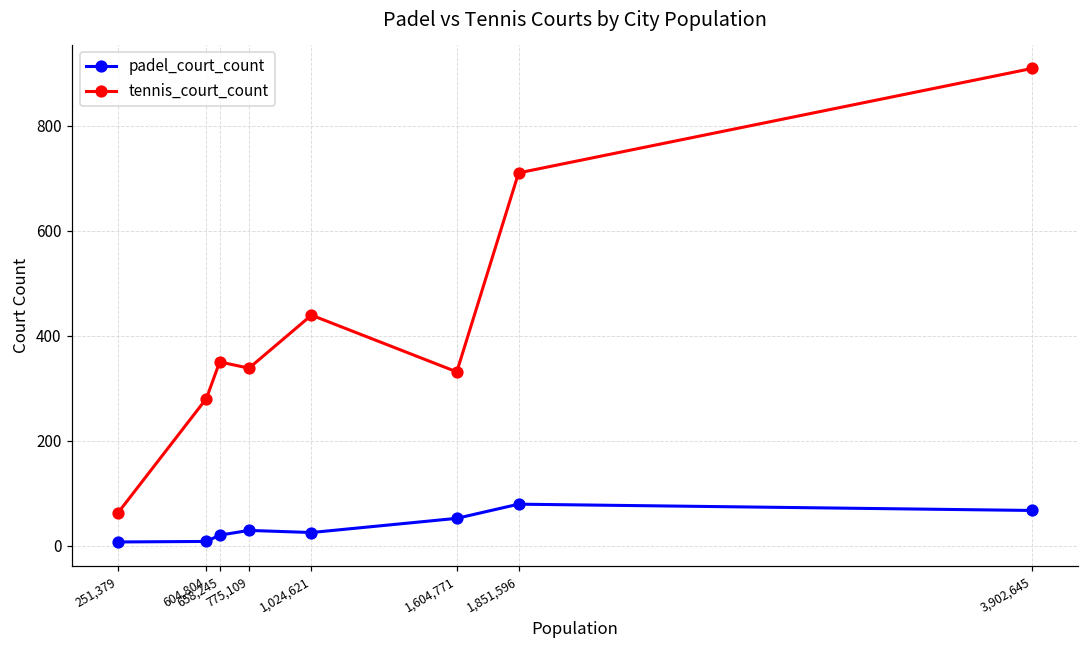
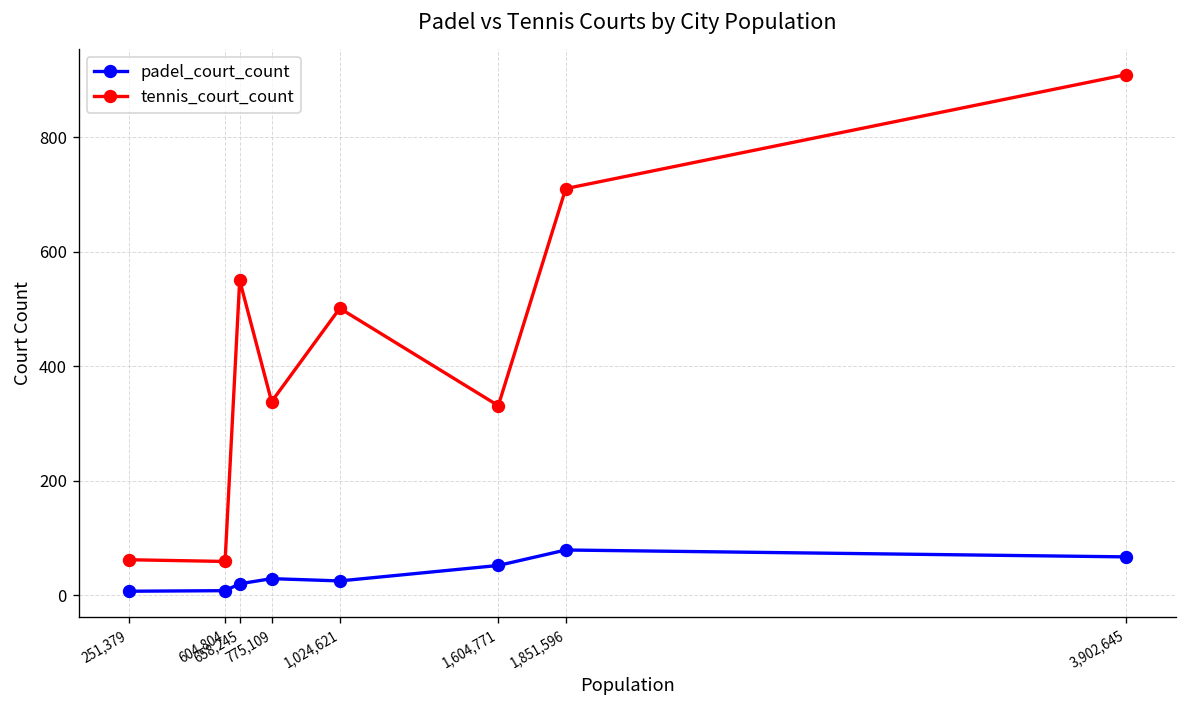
  {
    "padel_court_count": {
      "251,379": 10,
      "604,804": 10,
      "658,245": 20,
      "775,109": 30,
      "1,024,621": 30,
      "1,604,771": 50,
      "1,851,596": 80,
      "3,902,645": 70
    },
    "tennis_court_count": {
      "251,379": 60,
-     "604,804": 280,
-     "658,245": 350,
+     "604,804": 60,
+     "658,245": 550,
      "775,109": 340,
-     "1,024,621": 440,
+     "1,024,621": 500,
      "1,604,771": 330,
      "1,851,596": 710,
      "3,902,645": 910
    }
  }
